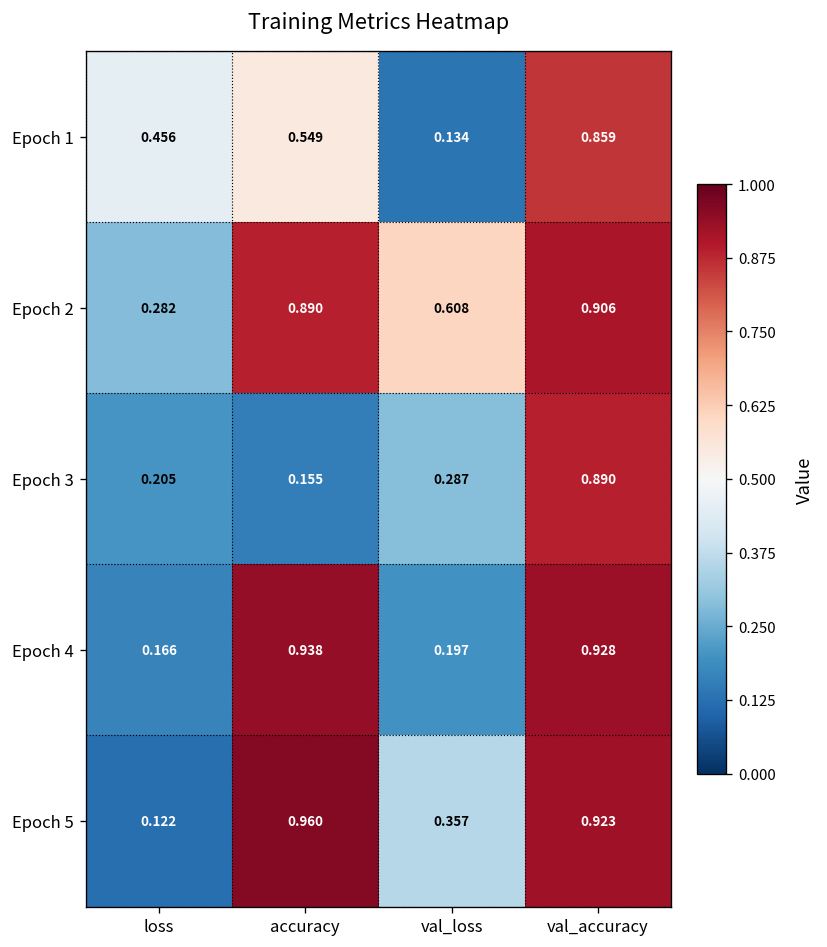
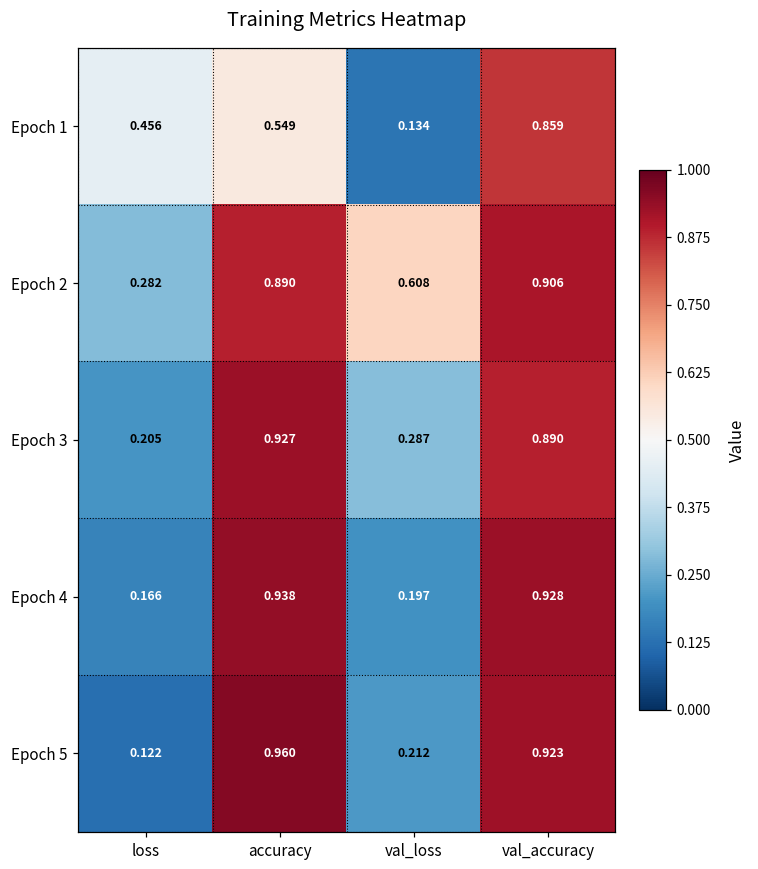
  {
    "Epoch 1": {
      "loss": 0.456,
      "accuracy": 0.549,
      "val_loss": 0.134,
      "val_accuracy": 0.859
    },
    "Epoch 2": {
      "loss": 0.282,
      "accuracy": 0.890,
      "val_loss": 0.608,
      "val_accuracy": 0.906
    },
    "Epoch 3": {
      "loss": 0.205,
-     "accuracy": 0.155,
+     "accuracy": 0.927,
      "val_loss": 0.287,
      "val_accuracy": 0.890
    },
    "Epoch 4": {
      "loss": 0.166,
      "accuracy": 0.938,
      "val_loss": 0.197,
      "val_accuracy": 0.928
    },
    "Epoch 5": {
      "loss": 0.122,
      "accuracy": 0.960,
-     "val_loss": 0.357,
+     "val_loss": 0.212,
      "val_accuracy": 0.923
    }
  }
